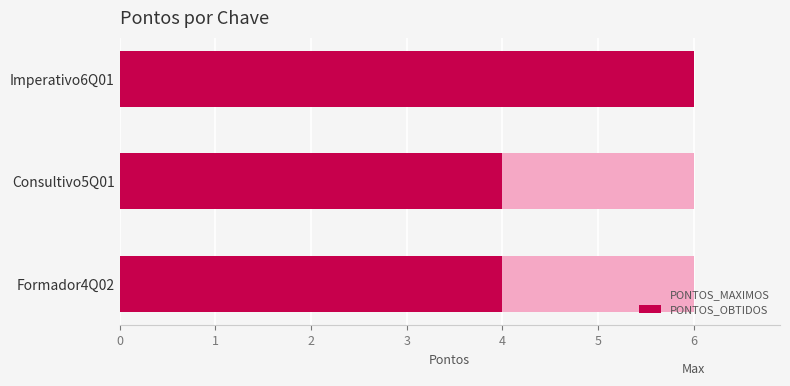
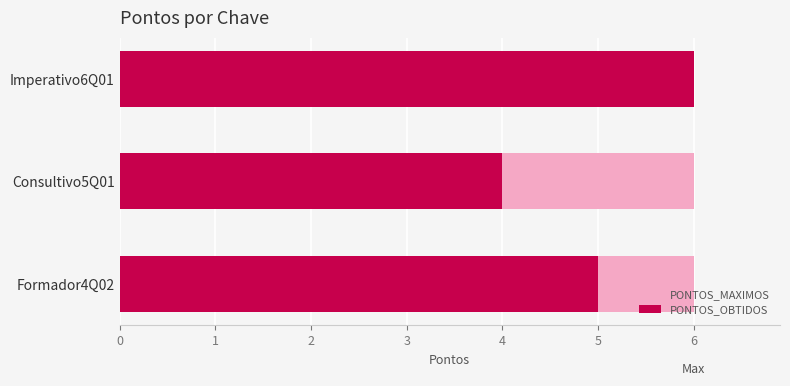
  {
    "PONTOS_MAXIMOS": {
      "Imperativo6Q01": 6,
      "Consultivo5Q01": 6,
      "Formador4Q02": 6
    },
    "PONTOS_OBTIDOS": {
      "Imperativo6Q01": 6,
-     "Formador4Q02": 4
+     "Formador4Q02": 5
    }
  }
